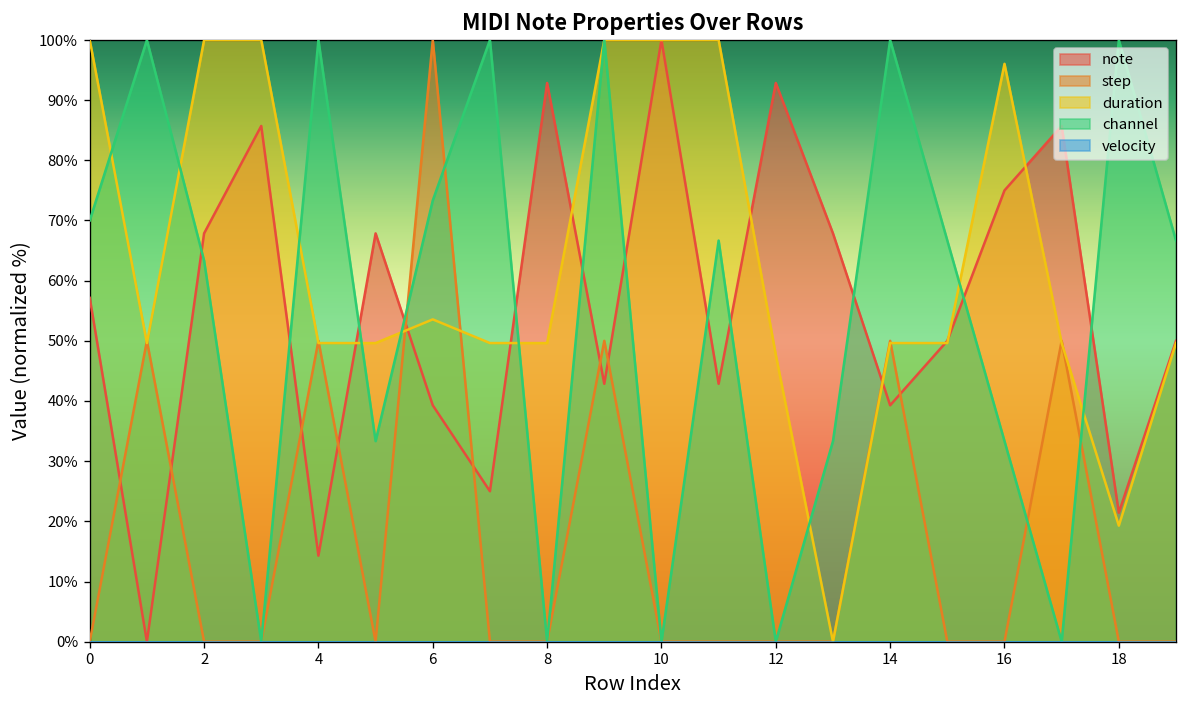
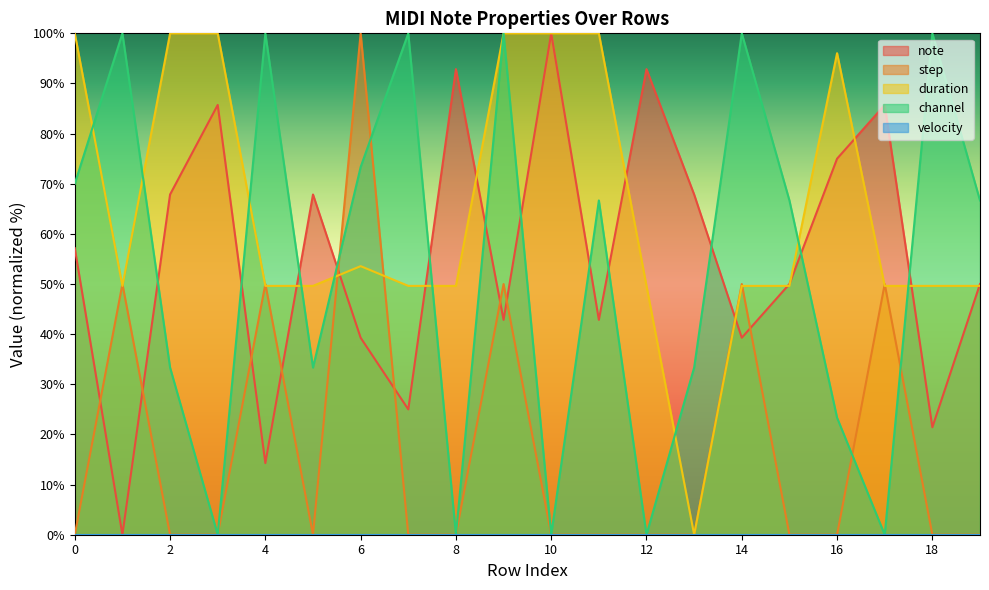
  {
    "duration": {
      "0": "100%",
      "2": "100%",
      "6": "54%",
      "8": "50%",
-     "12": "48%",
+     "12": "50%",
      "16": "96%",
-     "18": "19%"
+     "18": "50%"
    },
    "channel": {
      "0": "70%",
-     "2": "63%",
+     "2": "33%",
      "4": "100%",
      "6": "73%",
      "14": "100%",
-     "16": "33%",
+     "16": "23%",
      "18": "100%"
    },
    "velocity": {
      "4": "0%",
      "6": "0%",
      "14": "0%"
    }
  }
